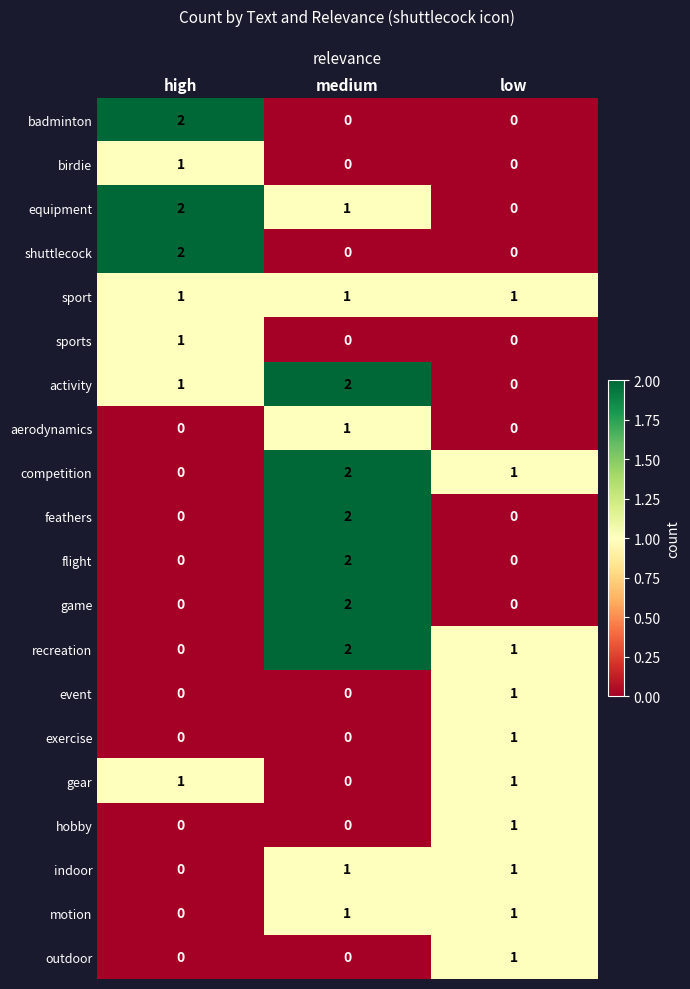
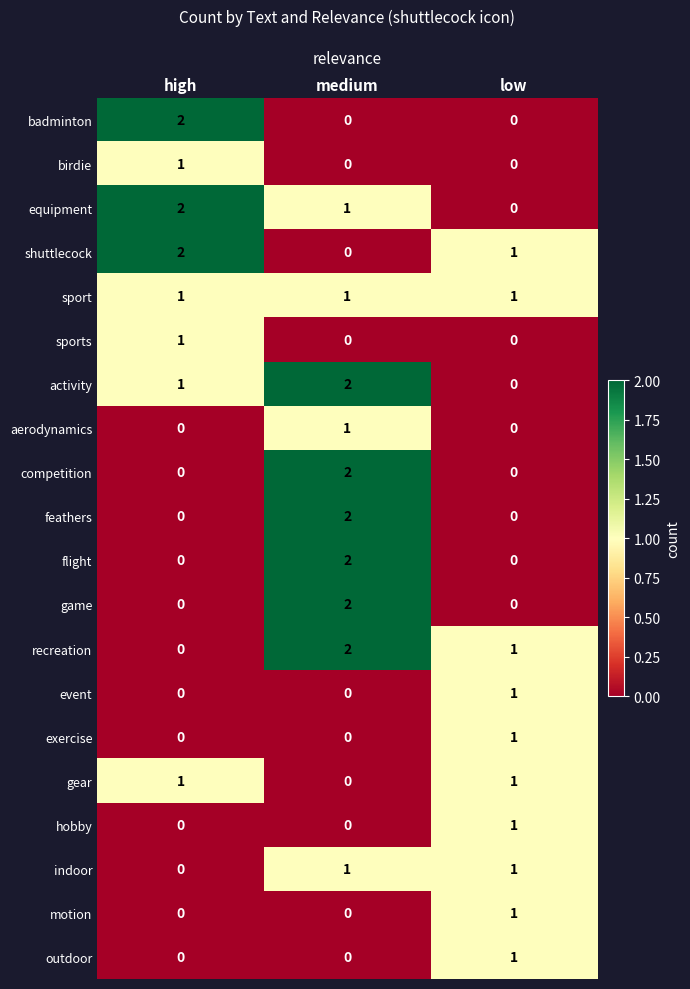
  {
    "badminton": {
      "high": 2,
      "medium": 0,
      "low": 0
    },
    "birdie": {
      "high": 1,
      "medium": 0,
      "low": 0
    },
    "equipment": {
      "high": 2,
      "medium": 1,
      "low": 0
    },
    "shuttlecock": {
      "high": 2,
      "medium": 0,
-     "low": 0
+     "low": 1
    },
    "sport": {
      "high": 1,
      "medium": 1,
      "low": 1
    },
    "sports": {
      "high": 1,
      "medium": 0,
      "low": 0
    },
    "activity": {
      "high": 1,
      "medium": 2,
      "low": 0
    },
    "aerodynamics": {
      "high": 0,
      "medium": 1,
      "low": 0
    },
    "competition": {
      "high": 0,
      "medium": 2,
-     "low": 1
+     "low": 0
    },
    "feathers": {
      "high": 0,
      "medium": 2,
      "low": 0
    },
    "flight": {
      "high": 0,
      "medium": 2,
      "low": 0
    },
    "game": {
      "high": 0,
      "medium": 2,
      "low": 0
    },
    "recreation": {
      "high": 0,
      "medium": 2,
      "low": 1
    },
    "event": {
      "high": 0,
      "medium": 0,
      "low": 1
    },
    "exercise": {
      "high": 0,
      "medium": 0,
      "low": 1
    },
    "gear": {
      "high": 1,
      "medium": 0,
      "low": 1
    },
    "hobby": {
      "high": 0,
      "medium": 0,
      "low": 1
    },
    "indoor": {
      "high": 0,
      "medium": 1,
      "low": 1
    },
    "motion": {
      "high": 0,
-     "medium": 1,
+     "medium": 0,
      "low": 1
    },
    "outdoor": {
      "high": 0,
      "medium": 0,
      "low": 1
    }
  }
